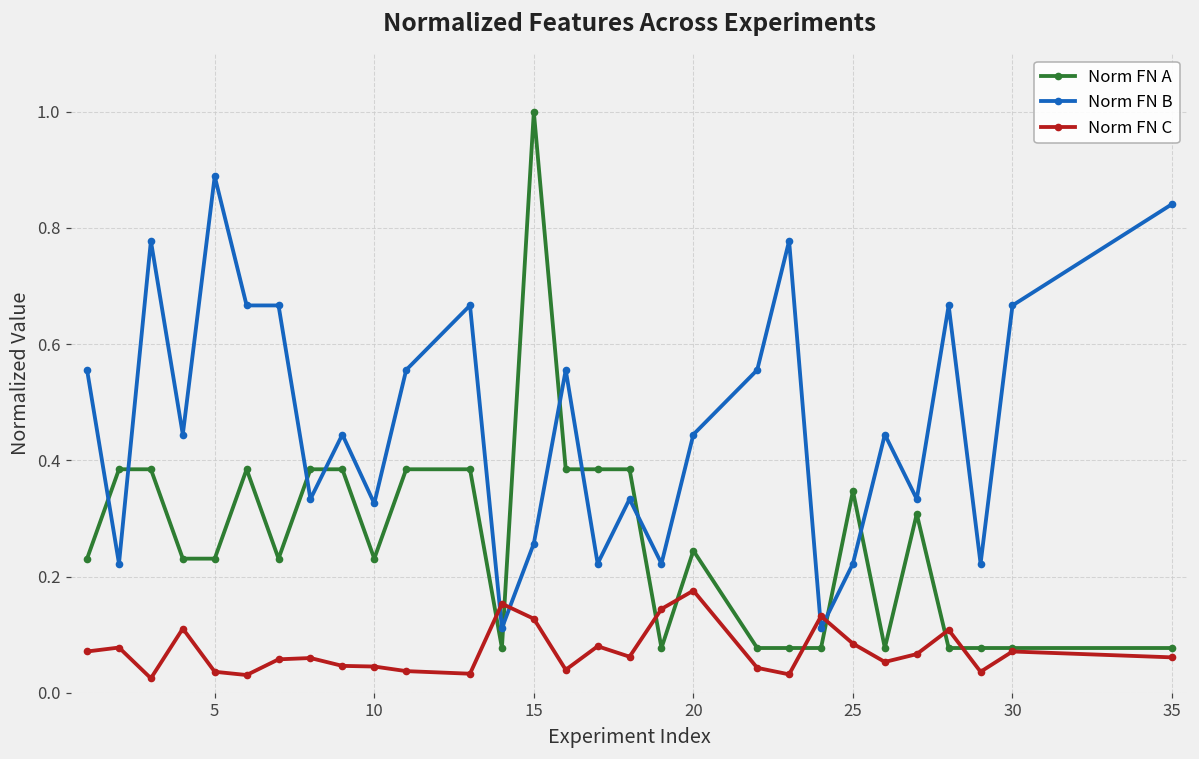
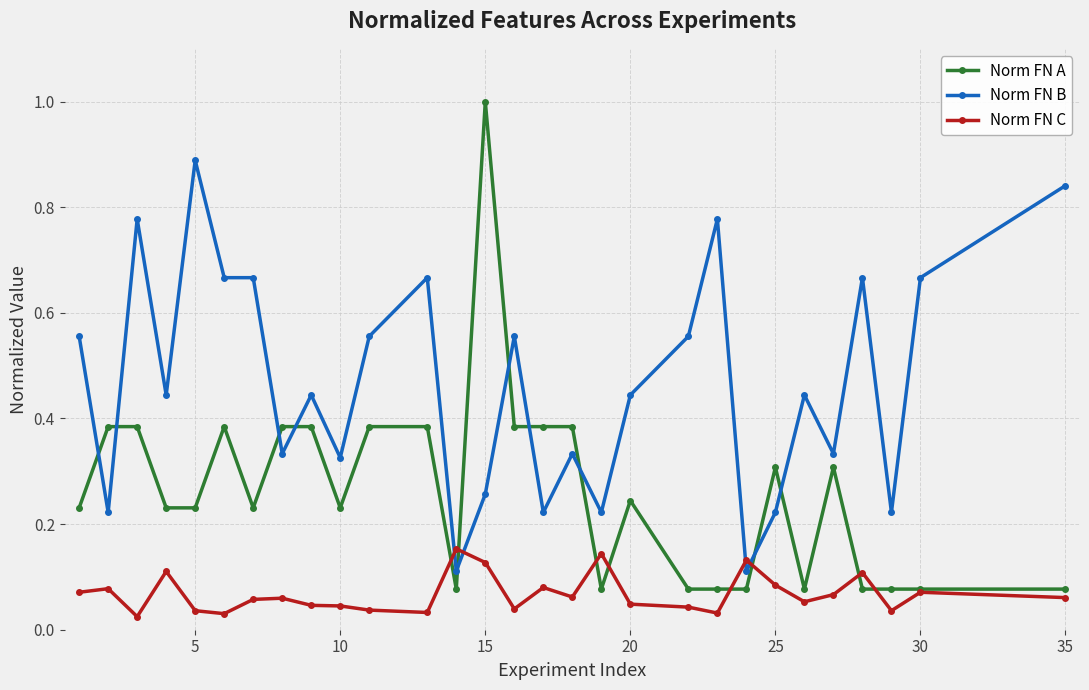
  {
    "Norm FN A": {
      "5": 0.23,
      "10": 0.23,
      "15": 1.00,
      "20": 0.24,
-     "25": 0.35,
+     "25": 0.31,
      "30": 0.08,
      "35": 0.08
    },
    "Norm FN B": {
      "5": 0.89,
      "10": 0.33,
      "15": 0.26,
      "20": 0.44,
      "25": 0.22,
      "30": 0.67,
      "35": 0.84
    },
    "Norm FN C": {
      "5": 0.04,
      "10": 0.05,
      "15": 0.13,
-     "20": 0.18,
+     "20": 0.05,
      "25": 0.08,
      "30": 0.07,
      "35": 0.06
    }
  }
